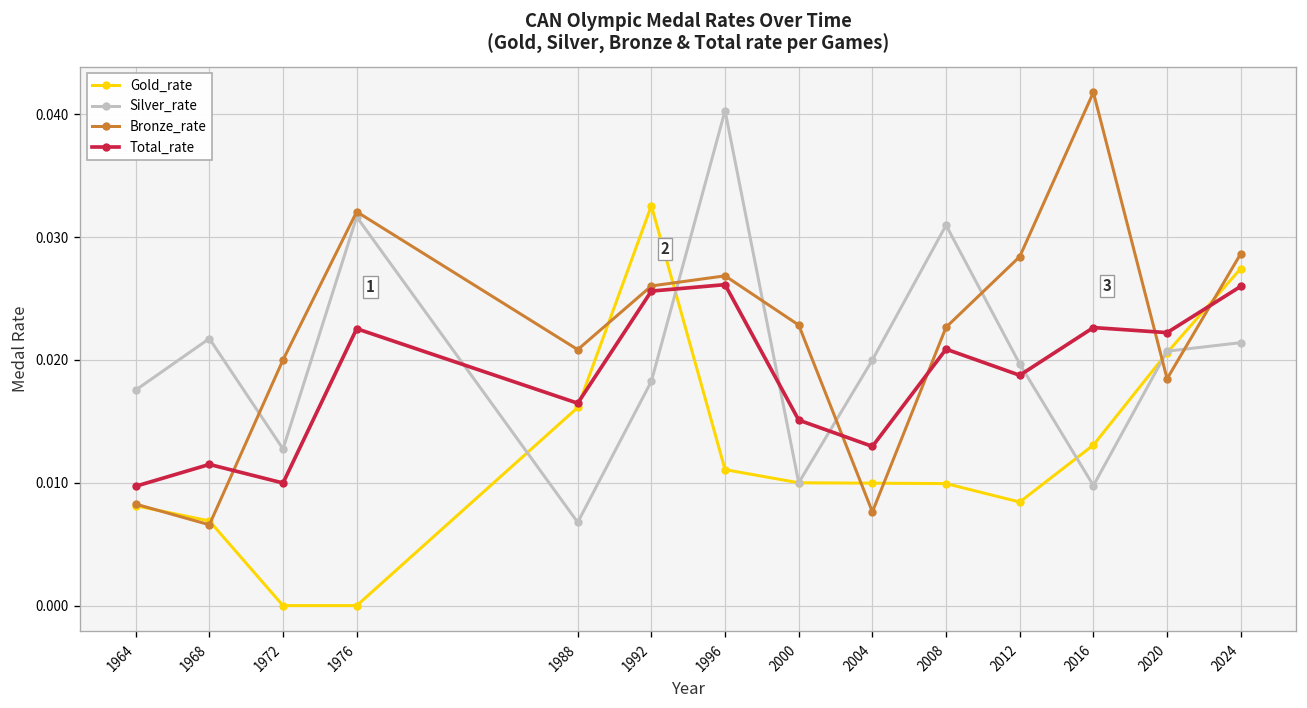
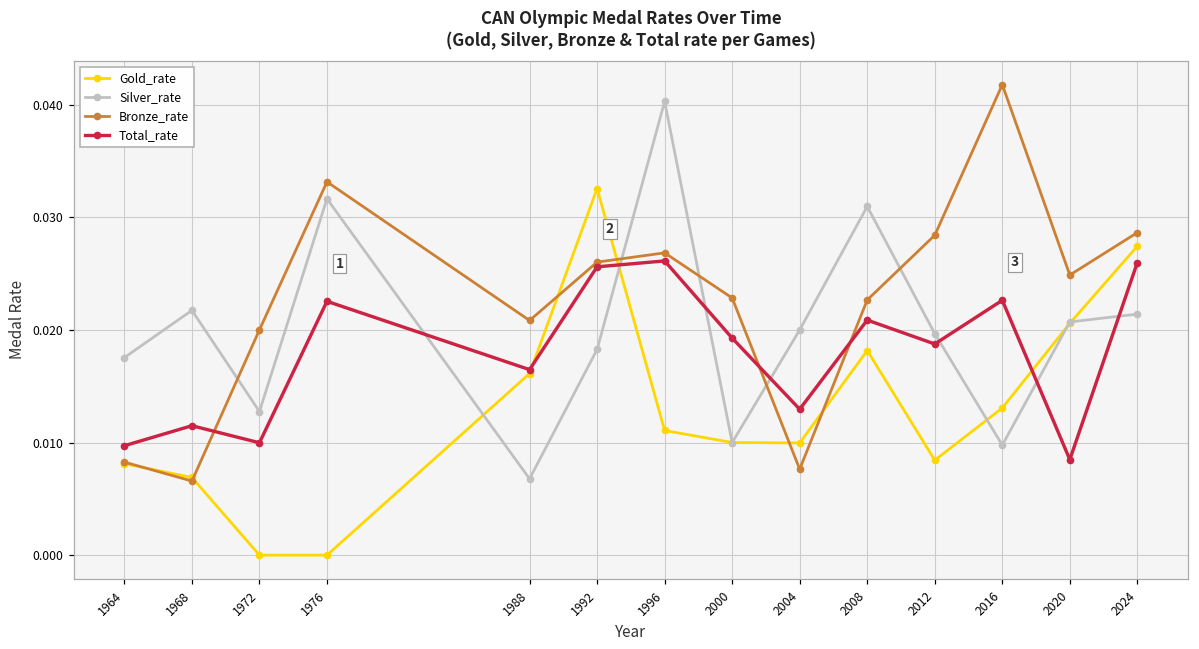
  {
    "Gold_rate": {
      "1968": 0.0069,
      "1972": 0.0000,
      "1976": 0.0000,
      "1988": 0.0161,
      "1992": 0.0326,
      "1996": 0.0111,
      "2004": 0.0100,
-     "2008": 0.0099,
+     "2008": 0.0182,
      "2012": 0.0084,
      "2016": 0.0131,
      "2024": 0.0274
    },
    "Silver_rate": {
      "1964": 0.0175,
      "1968": 0.0217,
      "1972": 0.0128,
      "1976": 0.0316,
      "1988": 0.0068,
      "1992": 0.0183,
      "1996": 0.0403,
      "2004": 0.0200,
      "2008": 0.0310,
      "2012": 0.0197,
      "2016": 0.0098,
      "2024": 0.0214
    },
    "Bronze_rate": {
      "1968": 0.0066,
      "1972": 0.0200,
-     "1976": 0.0321,
+     "1976": 0.0331,
      "1988": 0.0208,
      "1996": 0.0268,
      "2000": 0.0228,
      "2004": 0.0076,
      "2008": 0.0227,
      "2012": 0.0284,
      "2016": 0.0418,
-     "2020": 0.0185,
+     "2020": 0.0249,
      "2024": 0.0286
    },
    "Total_rate": {
      "1964": 0.0097,
      "1968": 0.0115,
      "1972": 0.0100,
      "1976": 0.0225,
      "1988": 0.0165,
      "1992": 0.0256,
      "1996": 0.0261,
-     "2000": 0.0151,
+     "2000": 0.0193,
      "2004": 0.0130,
      "2008": 0.0209,
      "2012": 0.0188,
      "2016": 0.0226,
-     "2020": 0.0222,
+     "2020": 0.0085,
      "2024": 0.0260
    }
  }
